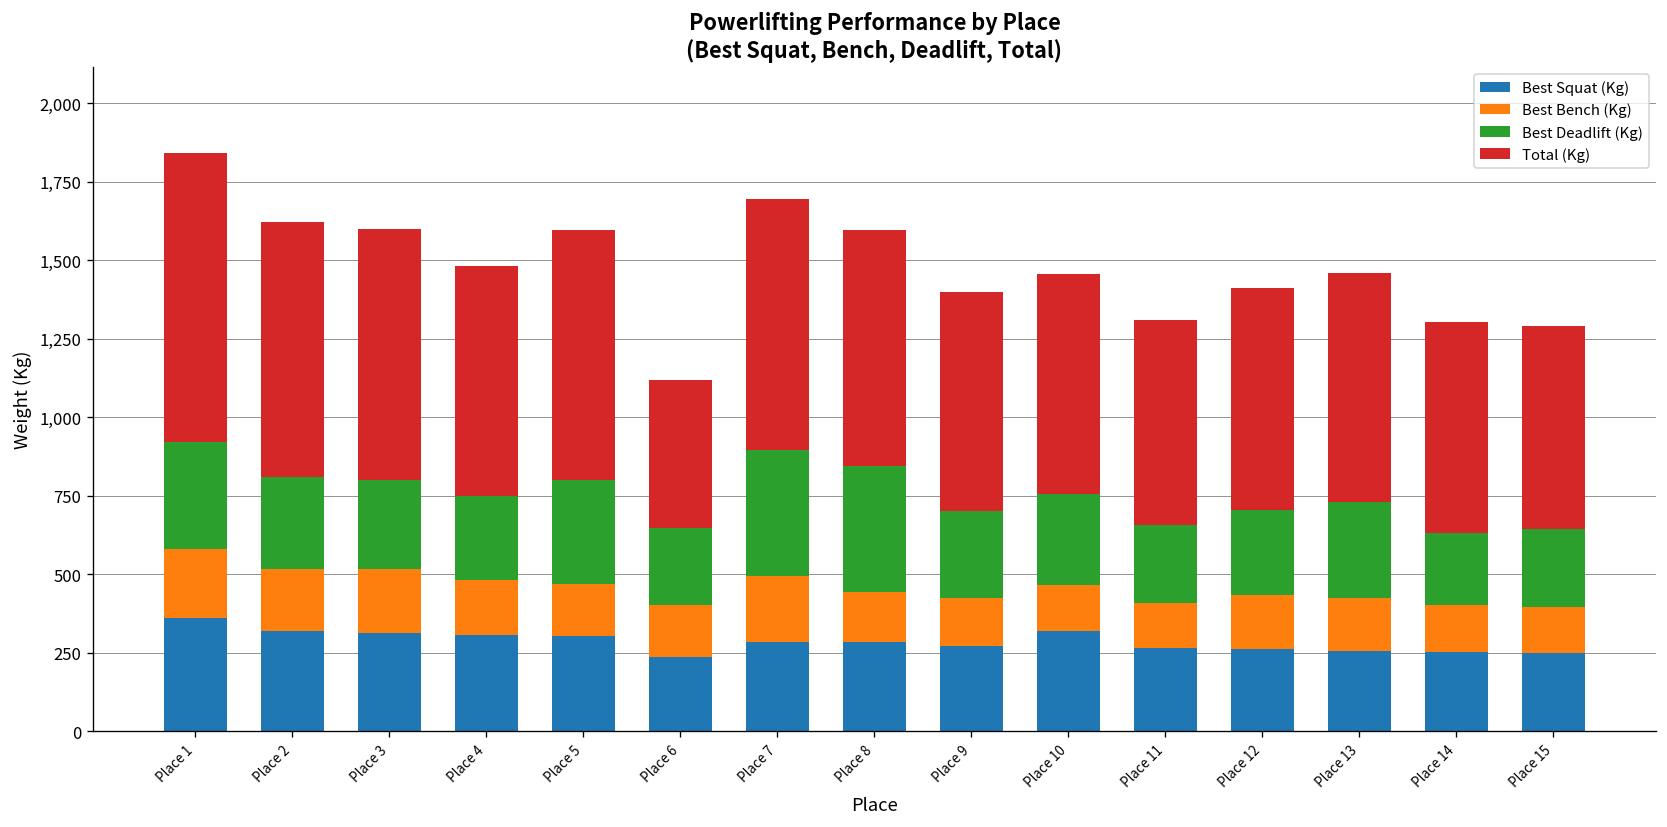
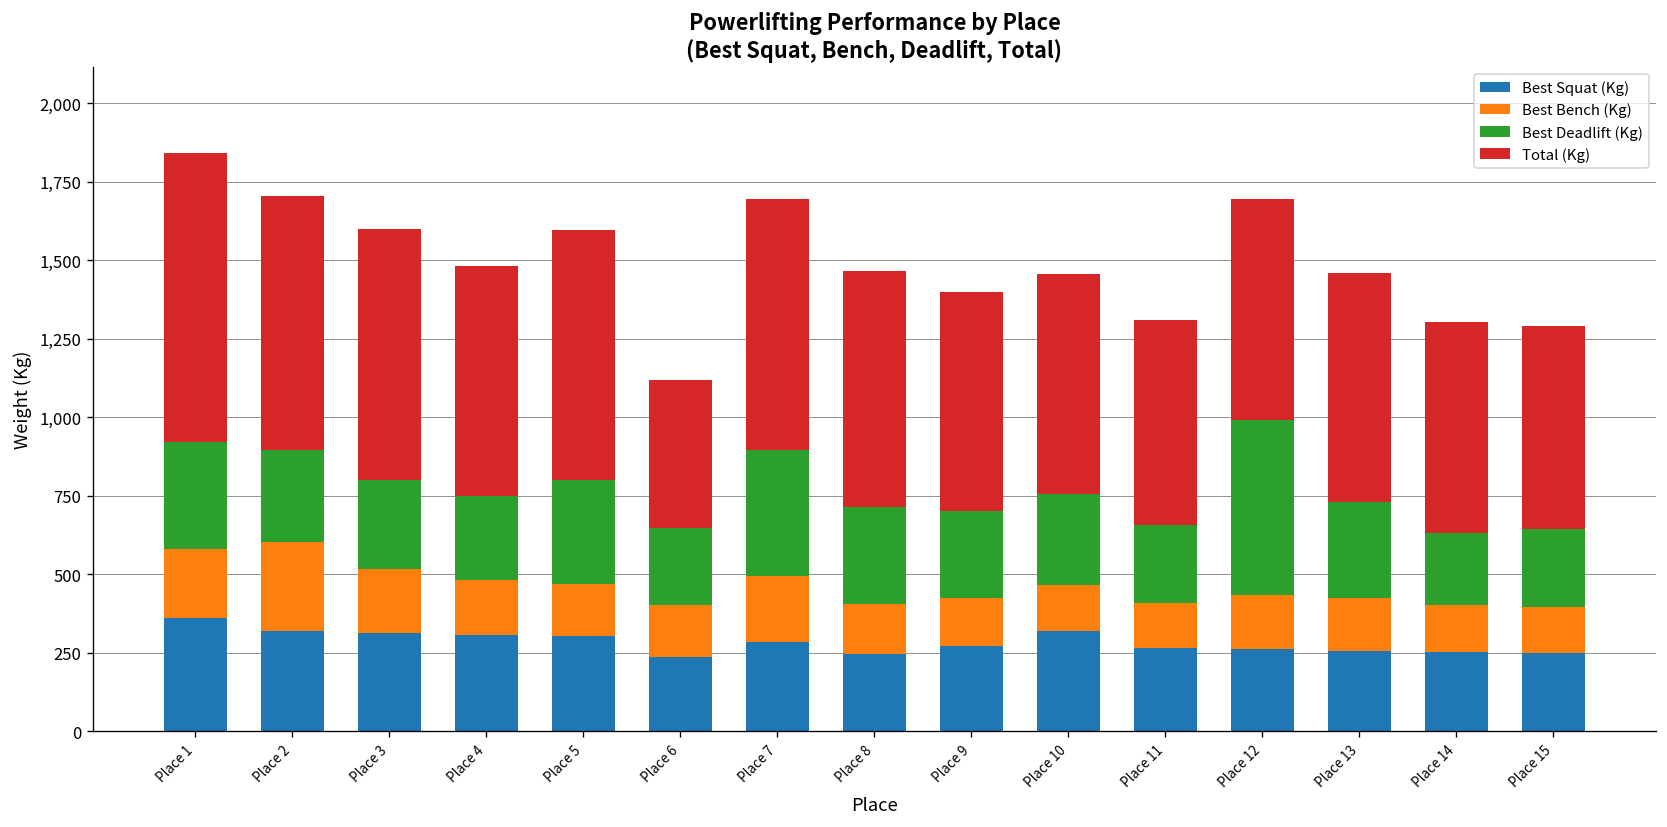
  {
    "Best Squat (Kg)": {
      "Place 1": 360,
      "Place 2": 320,
      "Place 3": 310,
      "Place 4": 310,
      "Place 5": 300,
      "Place 6": 240,
      "Place 7": 290,
-     "Place 8": 280,
+     "Place 8": 240,
      "Place 9": 270,
      "Place 10": 320,
      "Place 11": 270,
      "Place 12": 260,
      "Place 13": 260,
      "Place 14": 250,
      "Place 15": 250
    },
    "Best Bench (Kg)": {
      "Place 1": 220,
-     "Place 2": 200,
+     "Place 2": 280,
      "Place 3": 200,
      "Place 4": 180,
      "Place 5": 170,
      "Place 6": 170,
      "Place 7": 210,
      "Place 8": 160,
      "Place 9": 150,
      "Place 10": 150,
      "Place 11": 140,
      "Place 12": 170,
      "Place 13": 170,
      "Place 14": 150,
      "Place 15": 150
    },
    "Best Deadlift (Kg)": {
      "Place 1": 340,
      "Place 2": 290,
      "Place 3": 290,
      "Place 4": 270,
      "Place 5": 330,
      "Place 6": 250,
      "Place 7": 400,
-     "Place 8": 400,
+     "Place 8": 310,
      "Place 9": 280,
      "Place 10": 290,
      "Place 11": 250,
-     "Place 12": 270,
+     "Place 12": 560,
      "Place 13": 310,
      "Place 14": 230,
      "Place 15": 250
    },
    "Total (Kg)": {
      "Place 1": 920,
      "Place 2": 810,
      "Place 3": 800,
      "Place 4": 730,
      "Place 5": 800,
      "Place 6": 470,
      "Place 7": 800,
      "Place 8": 750,
      "Place 9": 700,
      "Place 10": 700,
      "Place 11": 650,
      "Place 12": 710,
      "Place 13": 730,
      "Place 14": 670,
      "Place 15": 650
    }
  }
